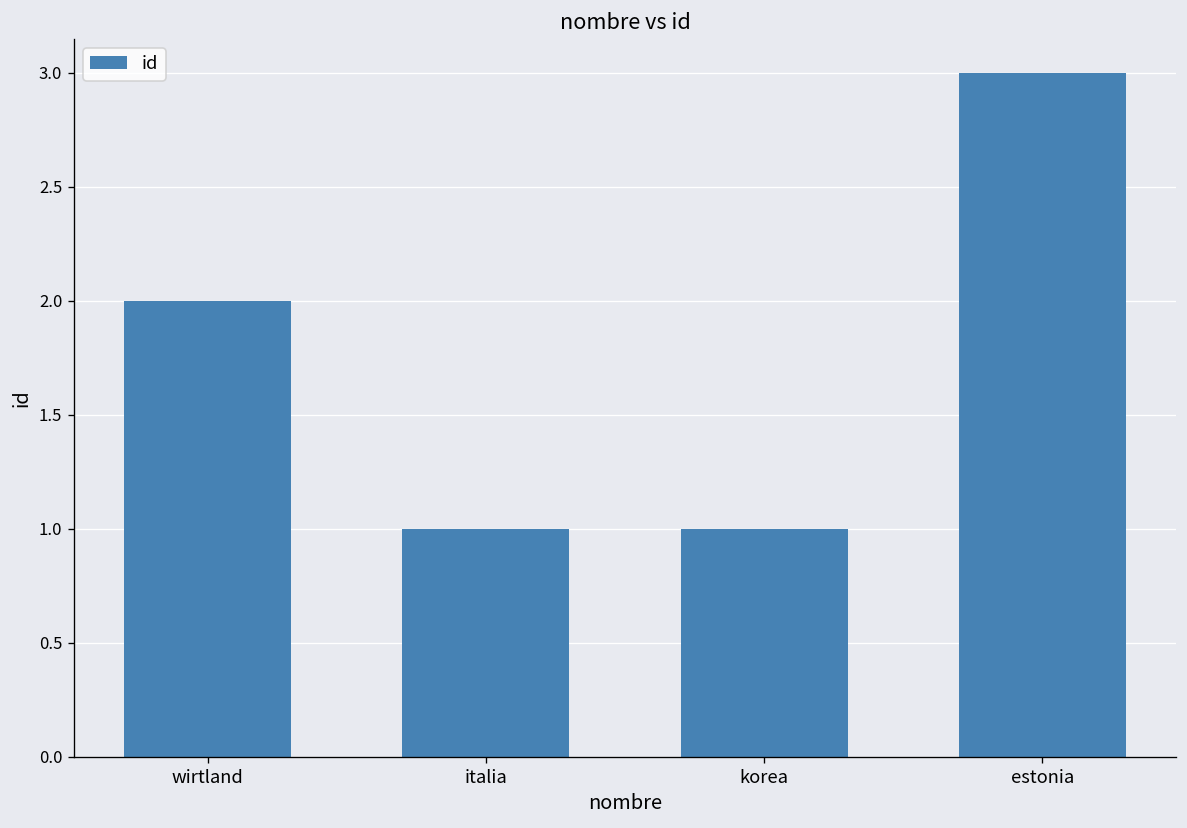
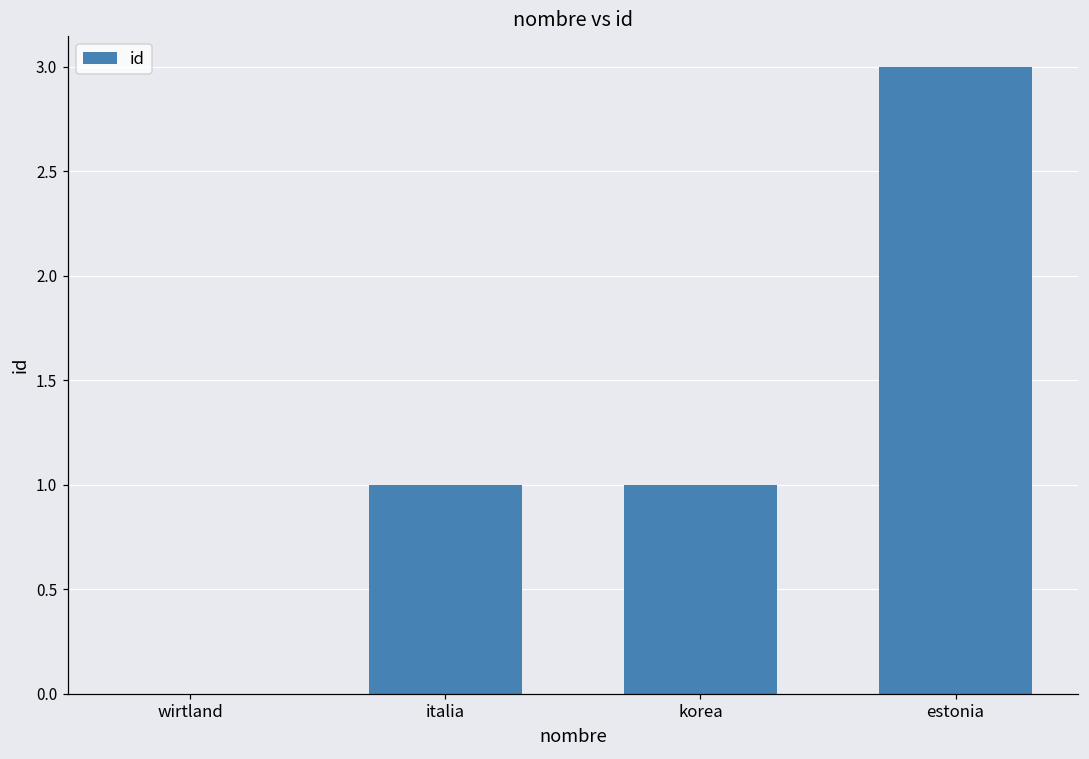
  {
-   "wirtland": 2,
+   "wirtland": 0,
    "italia": 1,
    "korea": 1,
    "estonia": 3
  }
